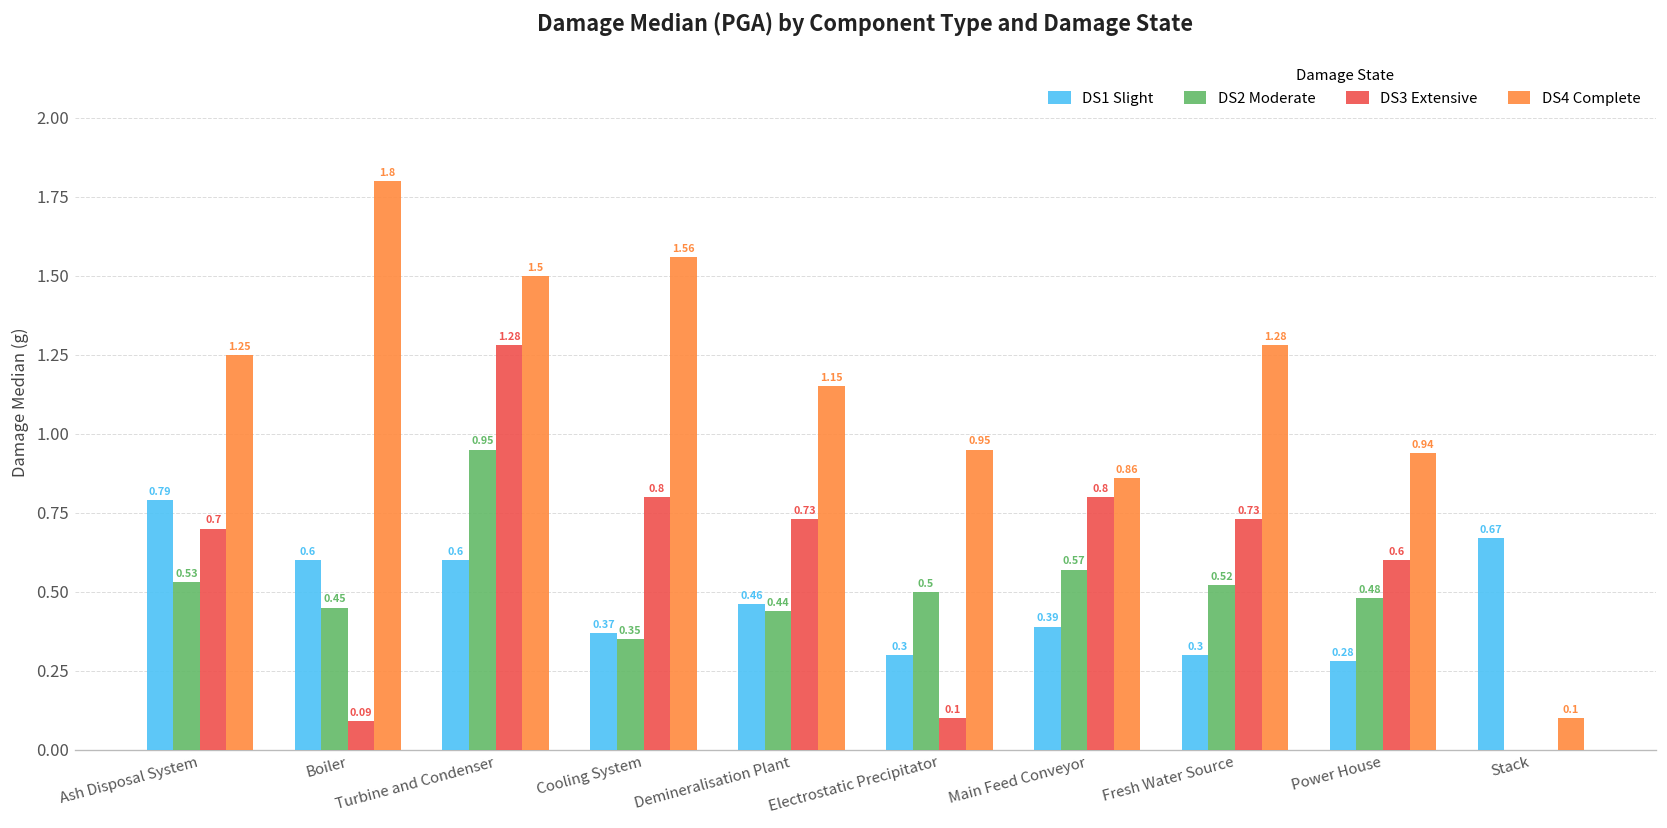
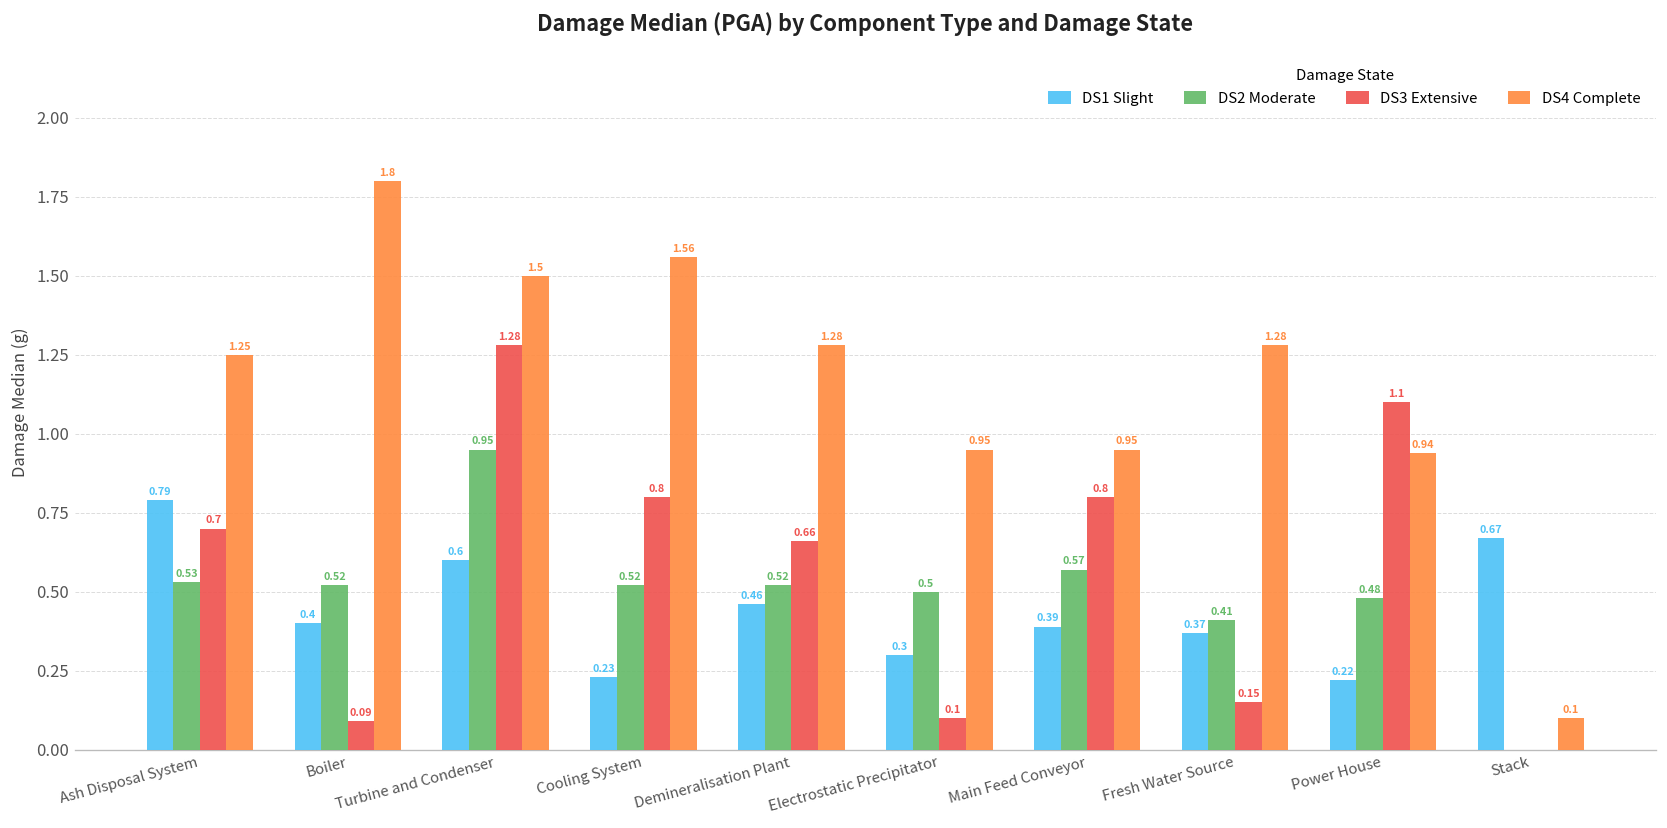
  {
    "DS1 Slight": {
      "Ash Disposal System": 0.79,
-     "Boiler": 0.6,
+     "Boiler": 0.4,
      "Turbine and Condenser": 0.6,
-     "Cooling System": 0.37,
+     "Cooling System": 0.23,
      "Demineralisation Plant": 0.46,
      "Electrostatic Precipitator": 0.3,
      "Main Feed Conveyor": 0.39,
-     "Fresh Water Source": 0.3,
-     "Power House": 0.28,
+     "Fresh Water Source": 0.37,
+     "Power House": 0.22,
      "Stack": 0.67
    },
    "DS2 Moderate": {
      "Ash Disposal System": 0.53,
-     "Boiler": 0.45,
+     "Boiler": 0.52,
      "Turbine and Condenser": 0.95,
-     "Cooling System": 0.35,
-     "Demineralisation Plant": 0.44,
+     "Cooling System": 0.52,
+     "Demineralisation Plant": 0.52,
      "Electrostatic Precipitator": 0.5,
      "Main Feed Conveyor": 0.57,
-     "Fresh Water Source": 0.52,
+     "Fresh Water Source": 0.41,
      "Power House": 0.48
    },
    "DS3 Extensive": {
      "Ash Disposal System": 0.7,
      "Boiler": 0.09,
      "Turbine and Condenser": 1.28,
      "Cooling System": 0.8,
-     "Demineralisation Plant": 0.73,
+     "Demineralisation Plant": 0.66,
      "Electrostatic Precipitator": 0.1,
      "Main Feed Conveyor": 0.8,
-     "Fresh Water Source": 0.73,
-     "Power House": 0.6
+     "Fresh Water Source": 0.15,
+     "Power House": 1.1
    },
    "DS4 Complete": {
      "Ash Disposal System": 1.25,
      "Boiler": 1.8,
      "Turbine and Condenser": 1.5,
      "Cooling System": 1.56,
-     "Demineralisation Plant": 1.15,
+     "Demineralisation Plant": 1.28,
      "Electrostatic Precipitator": 0.95,
-     "Main Feed Conveyor": 0.86,
+     "Main Feed Conveyor": 0.95,
      "Fresh Water Source": 1.28,
      "Power House": 0.94,
      "Stack": 0.1
    }
  }
